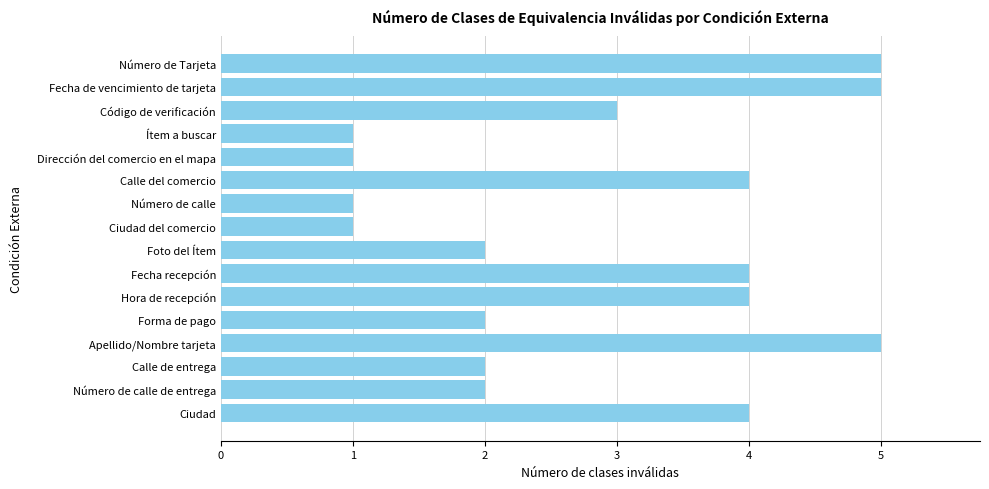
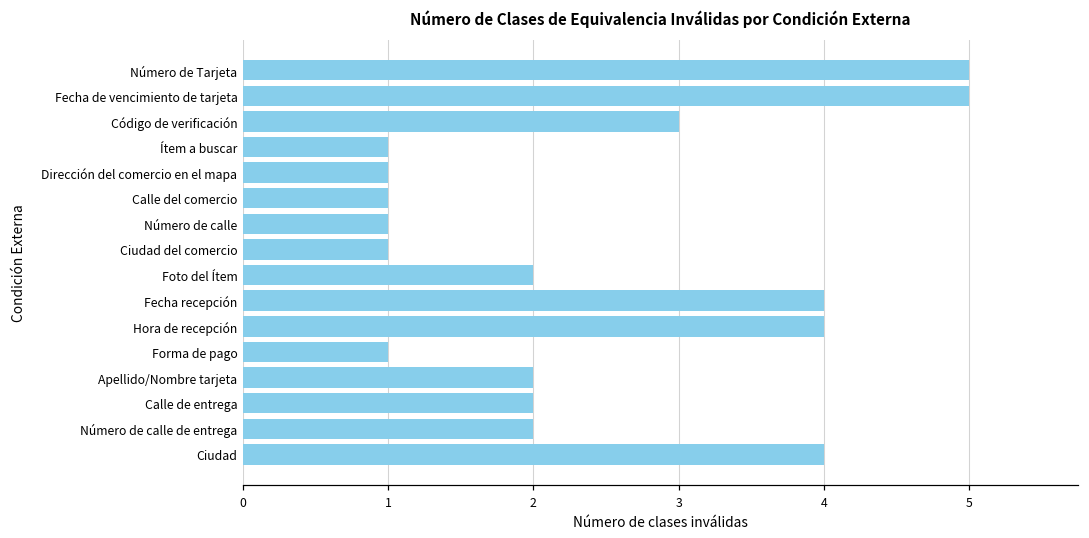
  {
    "Número de Tarjeta": 5,
    "Fecha de vencimiento de tarjeta": 5,
    "Código de verificación": 3,
    "Ítem a buscar": 1,
    "Dirección del comercio en el mapa": 1,
-   "Calle del comercio": 4,
+   "Calle del comercio": 1,
    "Número de calle": 1,
    "Ciudad del comercio": 1,
    "Foto del Ítem": 2,
    "Fecha recepción": 4,
    "Hora de recepción": 4,
-   "Forma de pago": 2,
-   "Apellido/Nombre tarjeta": 5,
+   "Forma de pago": 1,
+   "Apellido/Nombre tarjeta": 2,
    "Calle de entrega": 2,
    "Número de calle de entrega": 2,
    "Ciudad": 4
  }
